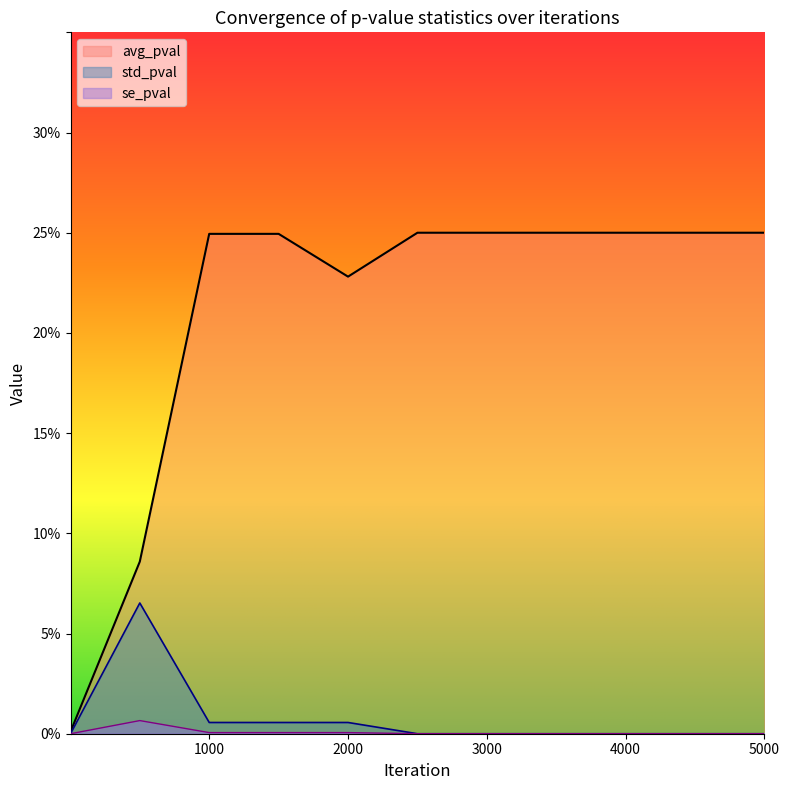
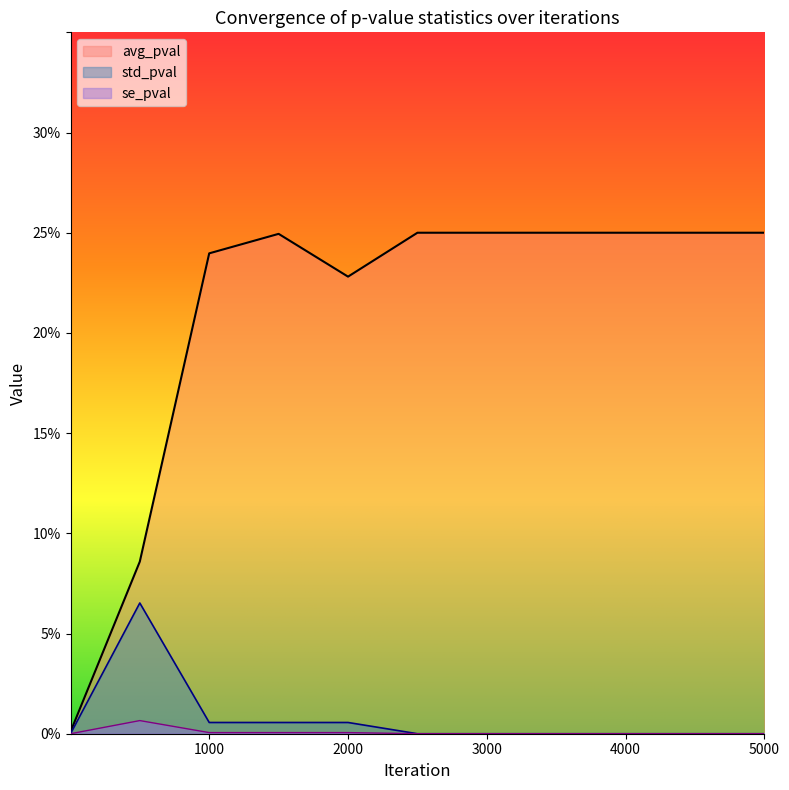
  {
    "avg_pval": {
-     "1000": "24.9%",
+     "1000": "24.0%",
      "2000": "22.8%",
      "3000": "25.0%",
      "4000": "25.0%",
      "5000": "25.0%"
    }
  }
